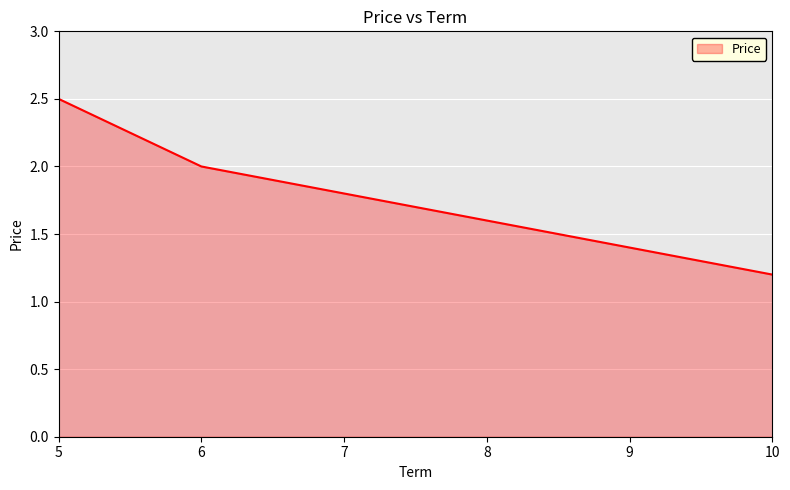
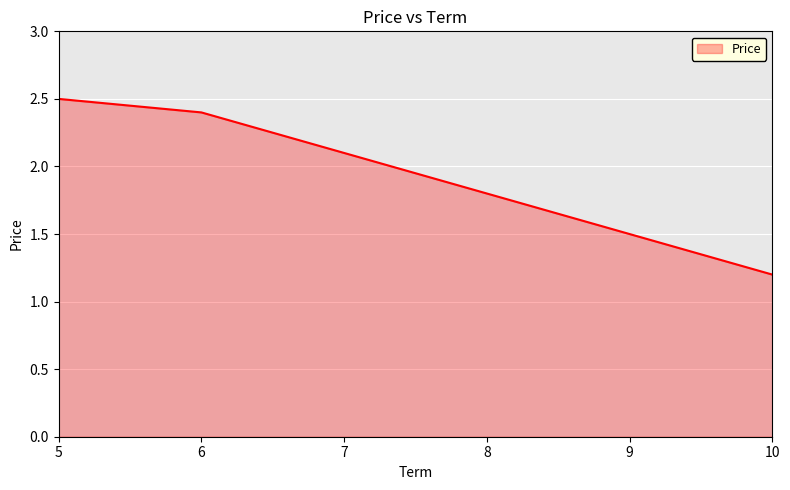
  {
    "5": 2.5,
-   "6": 2.0,
+   "6": 2.4,
    "10": 1.2
  }
